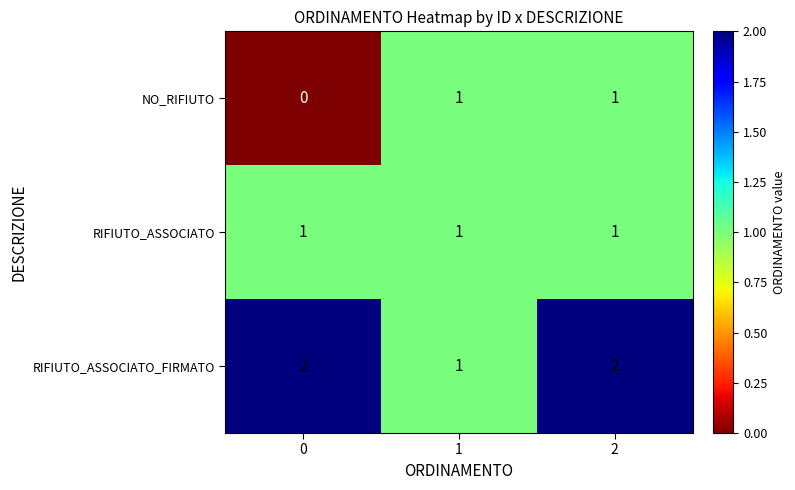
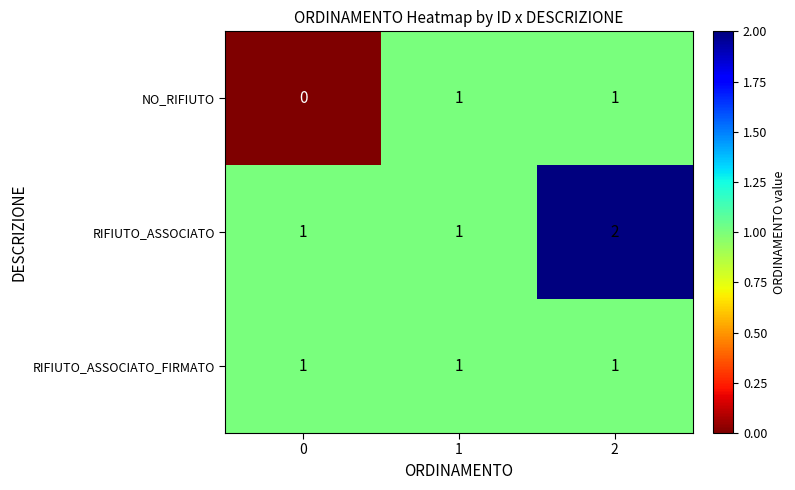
  {
    "NO_RIFIUTO": {
      "0": 0,
      "1": 1,
      "2": 1
    },
    "RIFIUTO_ASSOCIATO": {
      "0": 1,
      "1": 1,
-     "2": 1
+     "2": 2
    },
    "RIFIUTO_ASSOCIATO_FIRMATO": {
-     "0": 2,
+     "0": 1,
      "1": 1,
-     "2": 2
+     "2": 1
    }
  }
